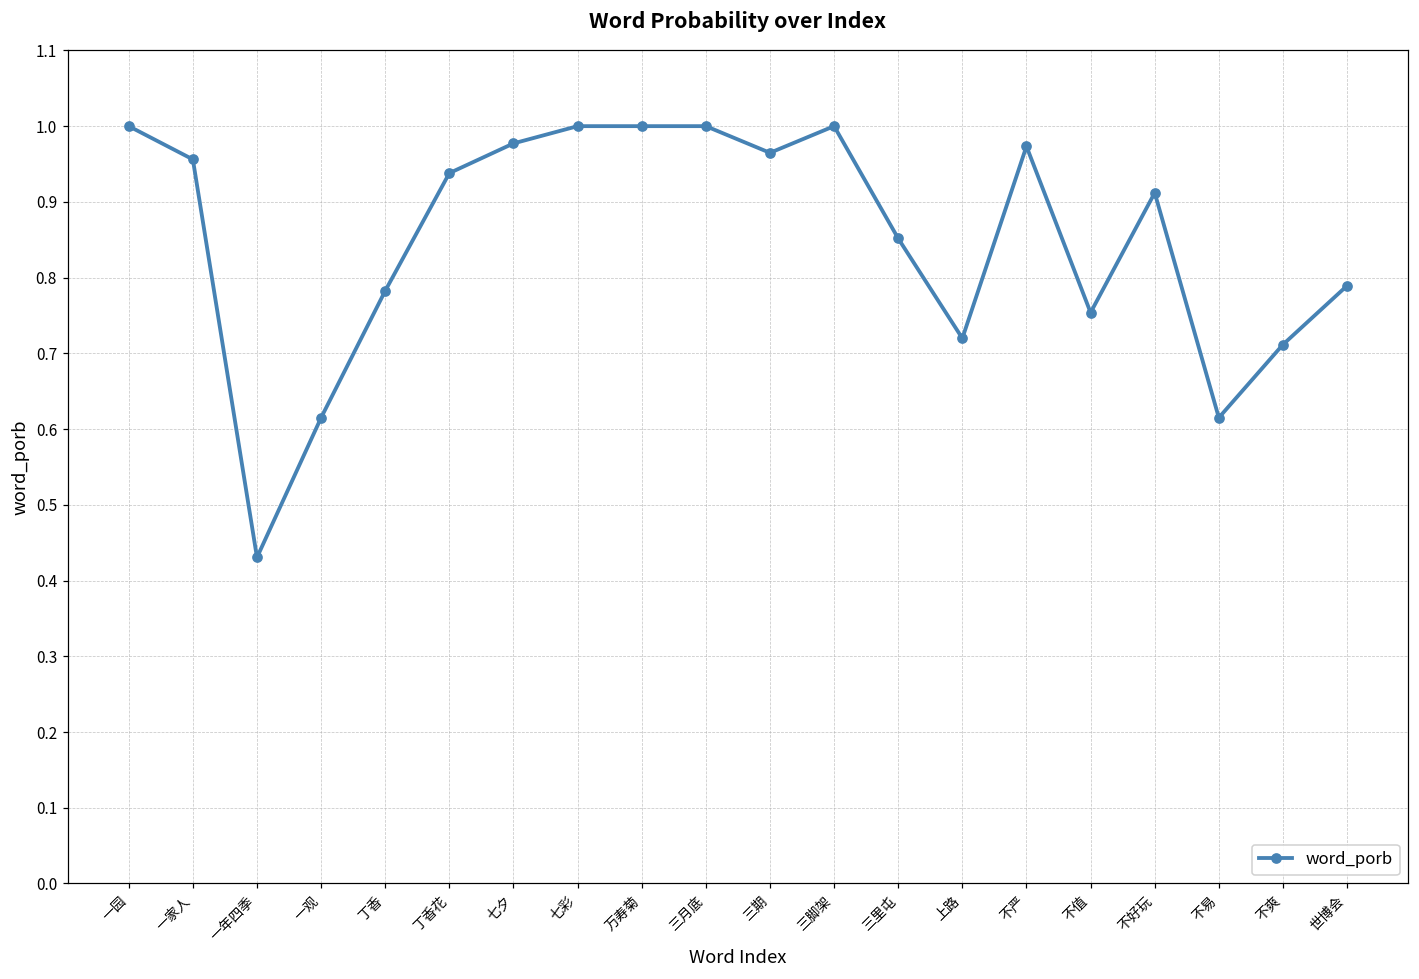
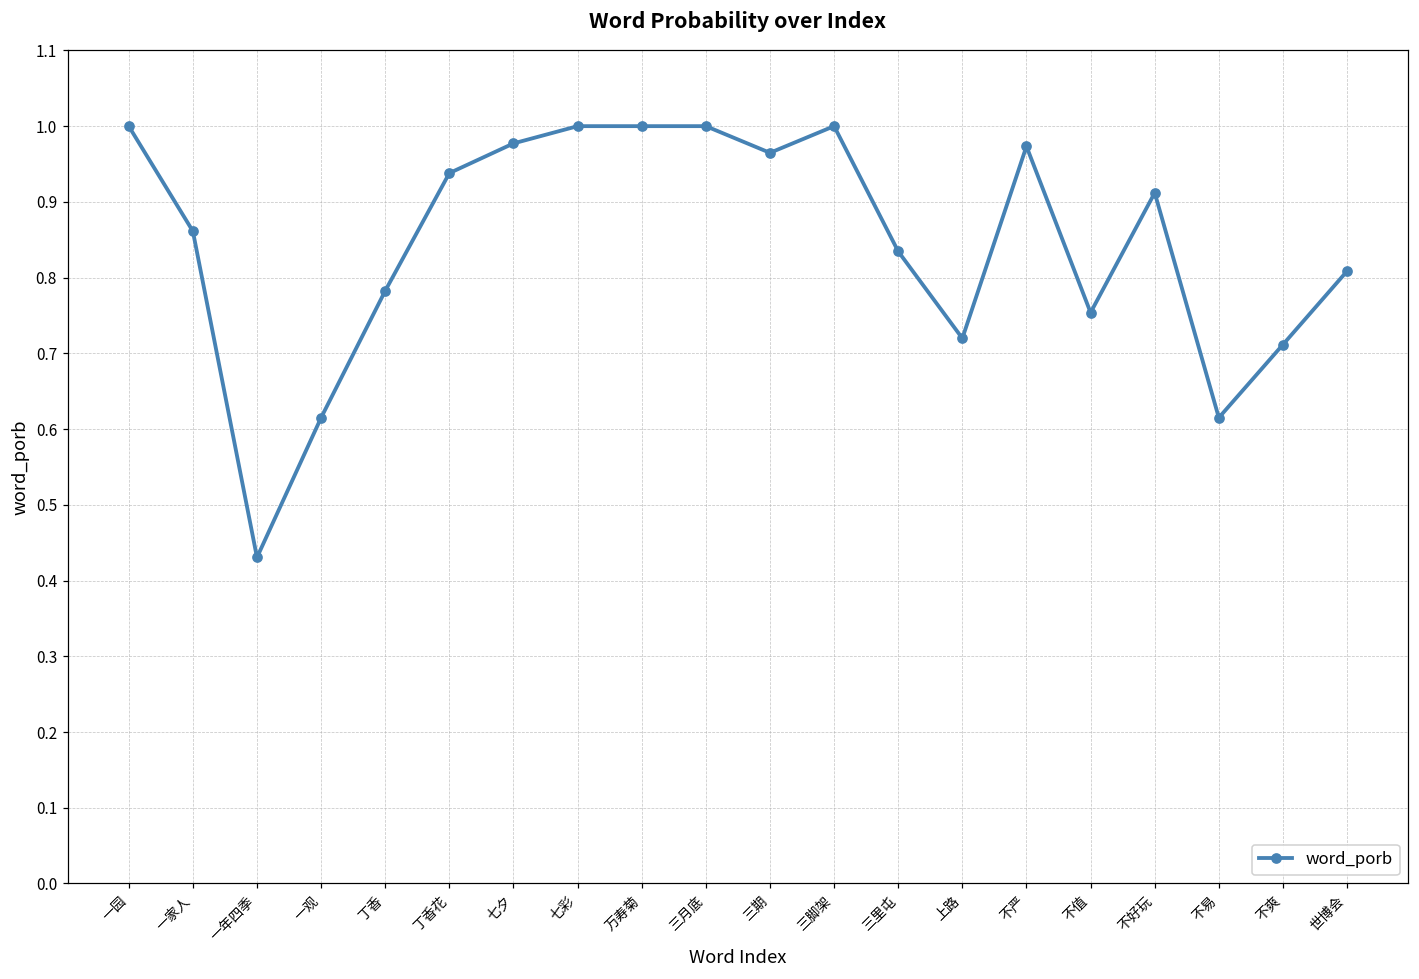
  {
    "一园": 1.00,
-   "一家人": 0.96,
+   "一家人": 0.86,
    "一年四季": 0.43,
    "一观": 0.62,
    "丁香": 0.78,
    "丁香花": 0.94,
    "七夕": 0.98,
    "七彩": 1.00,
    "万寿菊": 1.00,
    "三月底": 1.00,
    "三期": 0.96,
    "三脚架": 1.00,
-   "三里屯": 0.85,
+   "三里屯": 0.83,
    "上路": 0.72,
    "不严": 0.97,
    "不值": 0.75,
    "不好玩": 0.91,
    "不易": 0.62,
    "不爽": 0.71,
-   "世博会": 0.79
+   "世博会": 0.81
  }
